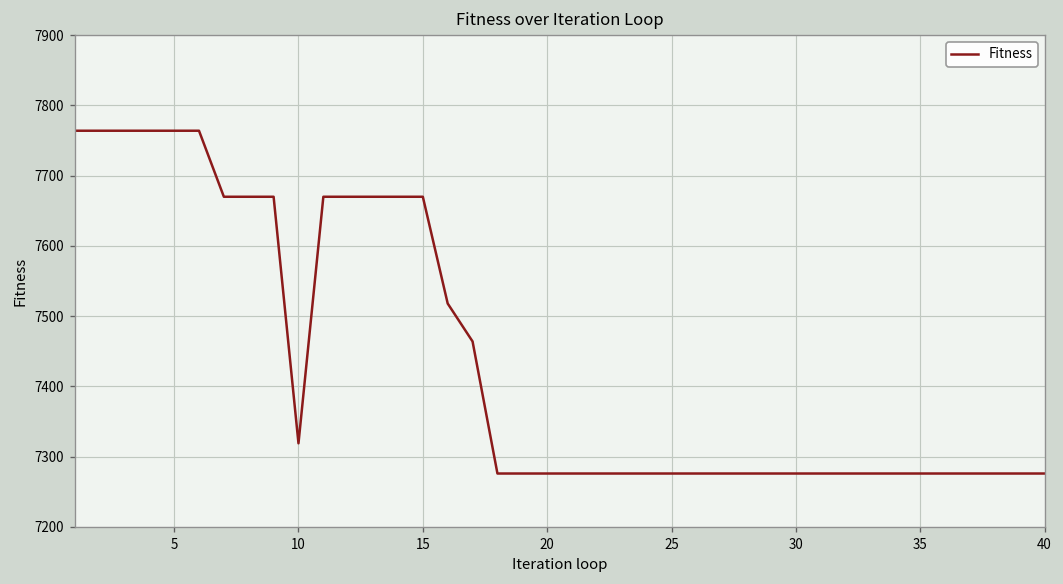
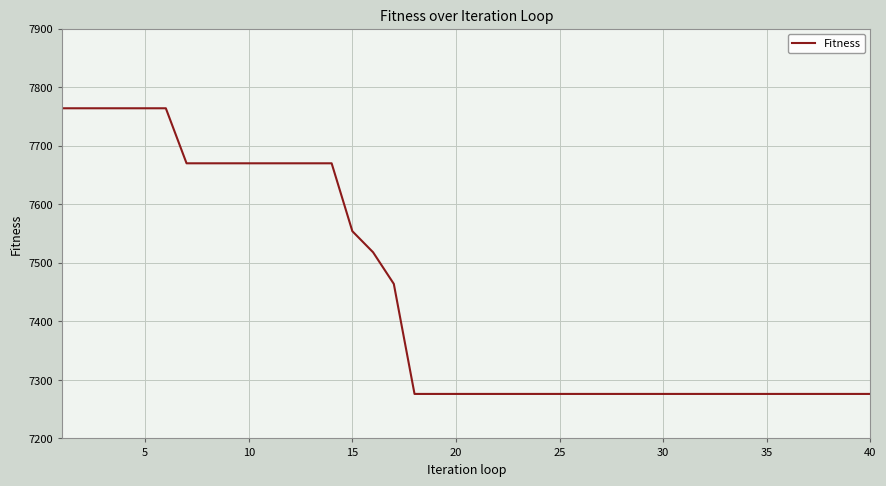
  {
    "5": 7760,
-   "10": 7320,
-   "15": 7670,
+   "10": 7670,
+   "15": 7550,
    "20": 7280,
    "25": 7280,
    "30": 7280,
    "35": 7280,
    "40": 7280
  }
